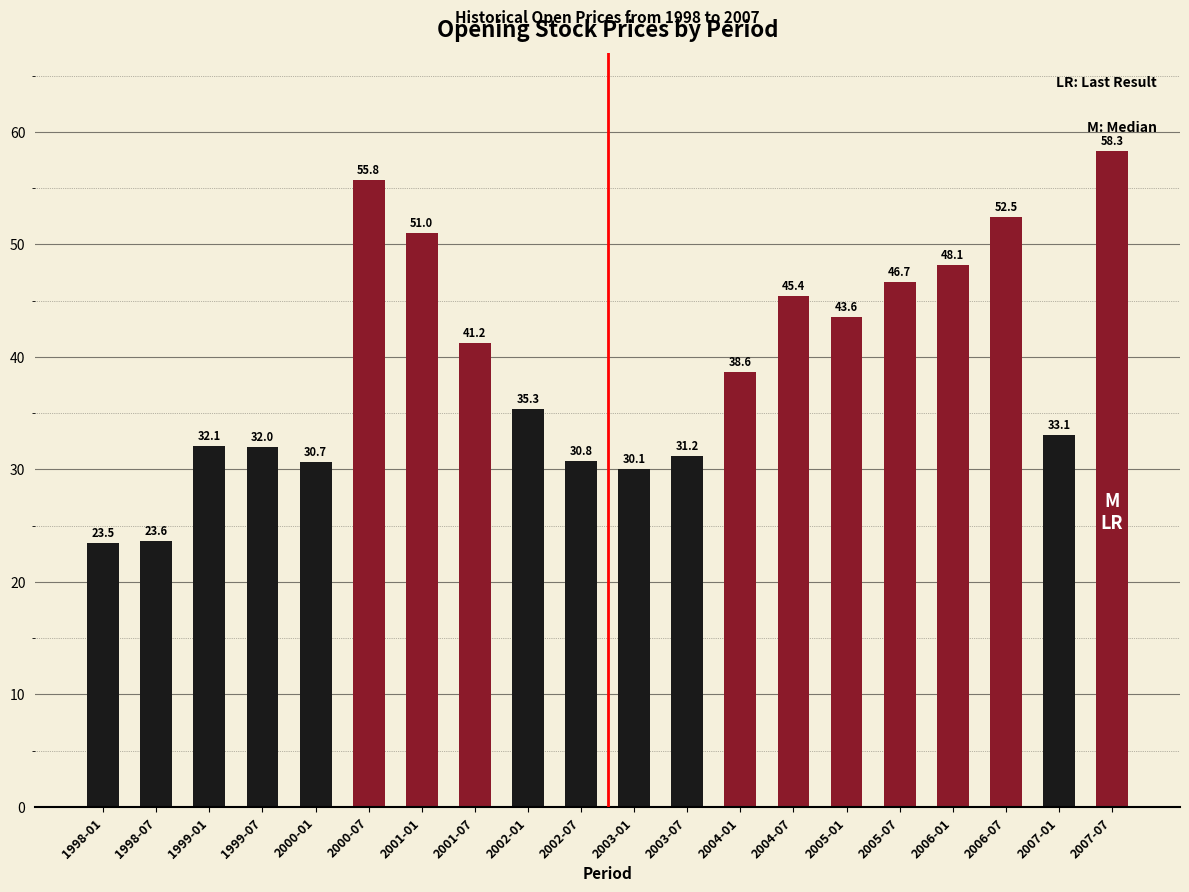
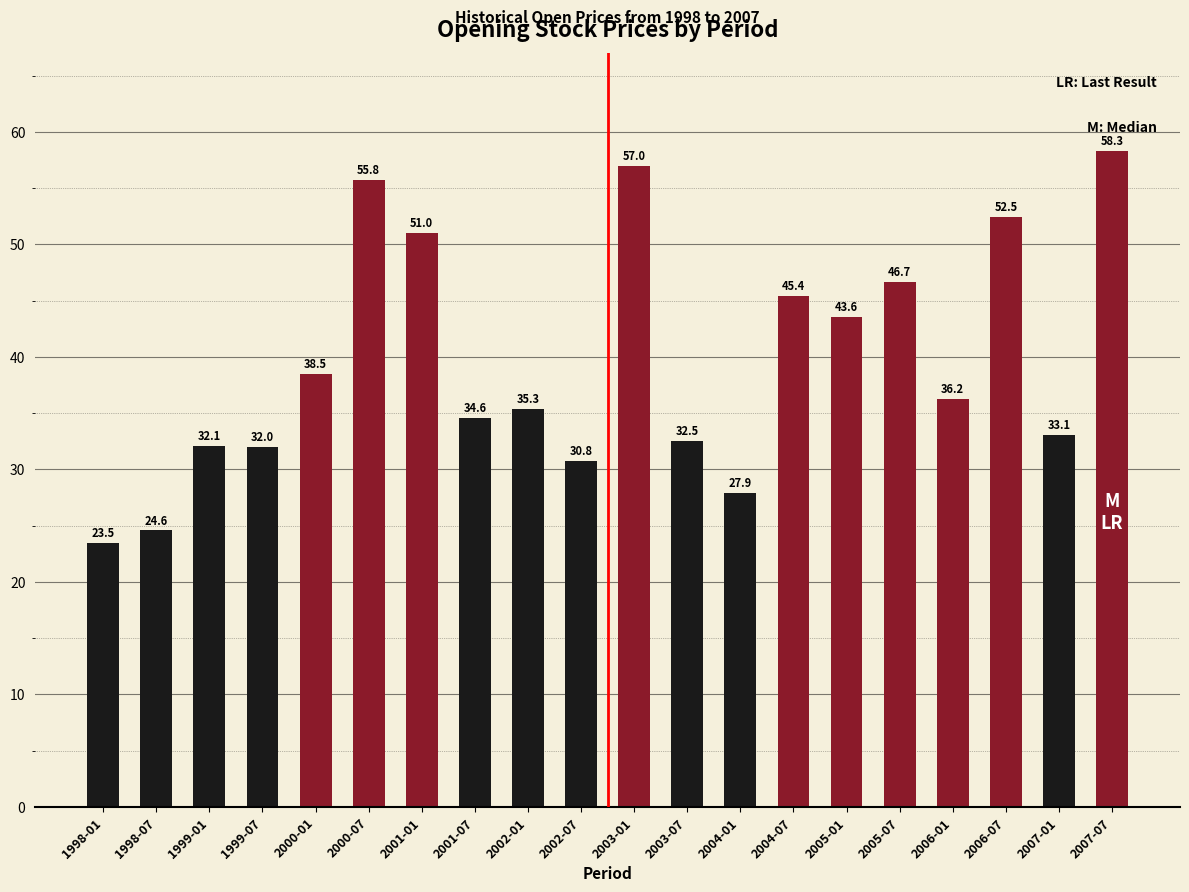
  {
    "1998-01": 23.5,
-   "1998-07": 23.6,
+   "1998-07": 24.6,
    "1999-01": 32.1,
    "1999-07": 32.0,
-   "2000-01": 30.7,
+   "2000-01": 38.5,
    "2000-07": 55.8,
    "2001-01": 51.0,
-   "2001-07": 41.2,
+   "2001-07": 34.6,
    "2002-01": 35.3,
    "2002-07": 30.8,
-   "2003-01": 30.1,
-   "2003-07": 31.2,
-   "2004-01": 38.6,
+   "2003-01": 57.0,
+   "2003-07": 32.5,
+   "2004-01": 27.9,
    "2004-07": 45.4,
    "2005-01": 43.6,
    "2005-07": 46.7,
-   "2006-01": 48.1,
+   "2006-01": 36.2,
    "2006-07": 52.5,
    "2007-01": 33.1,
    "2007-07": 58.3
  }
